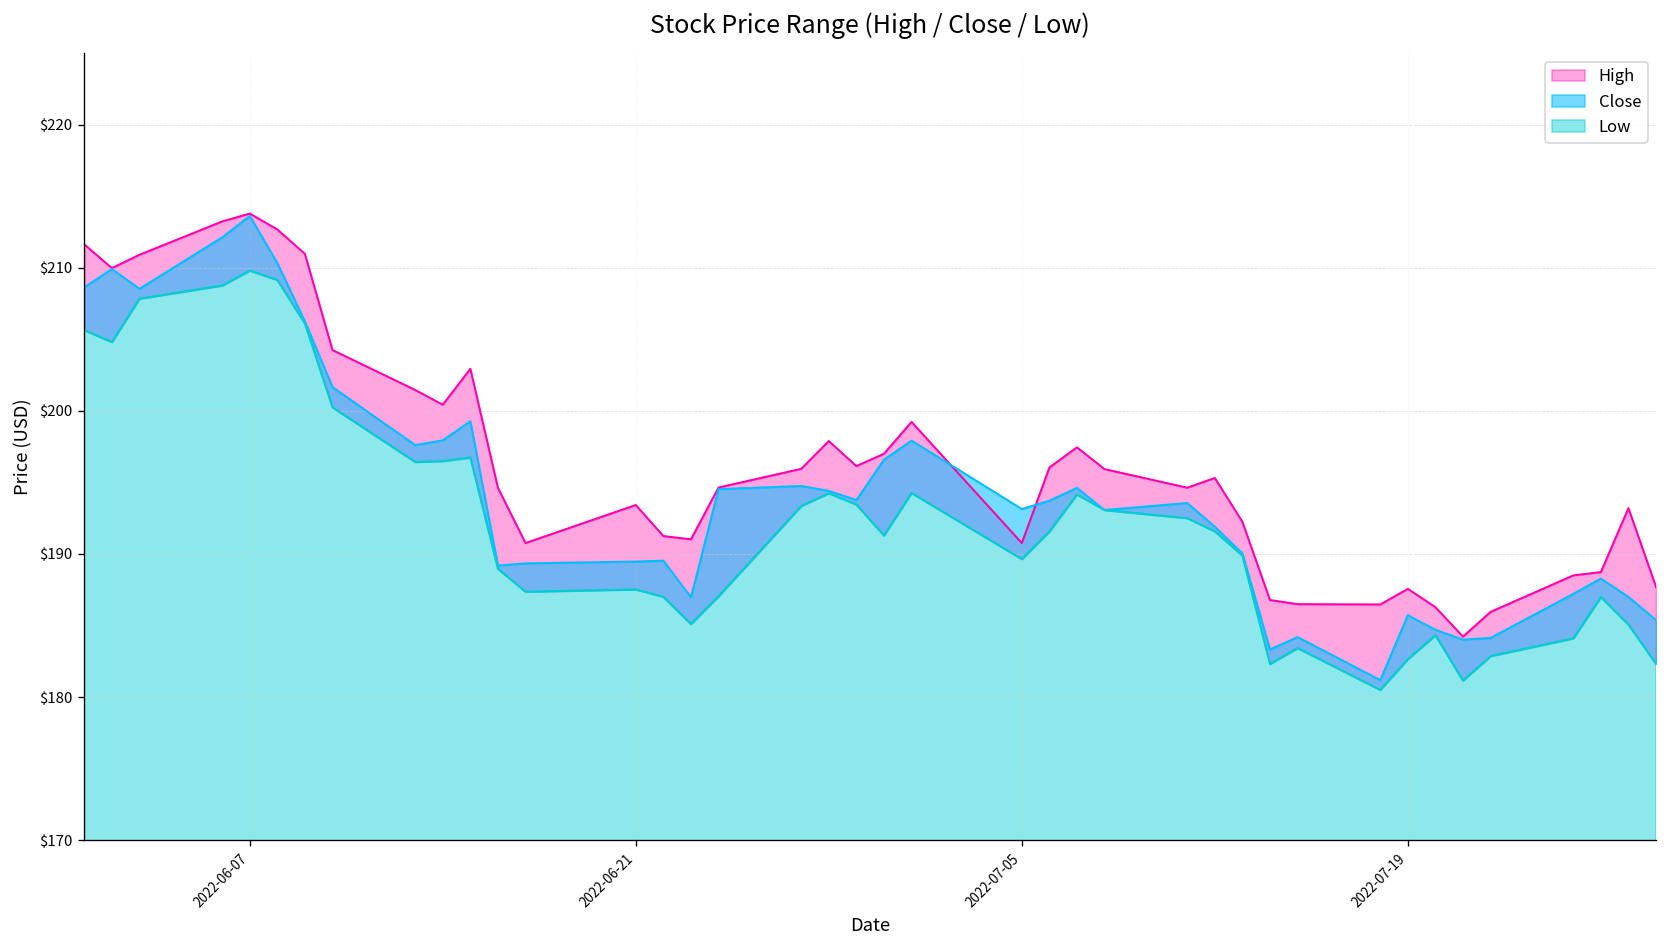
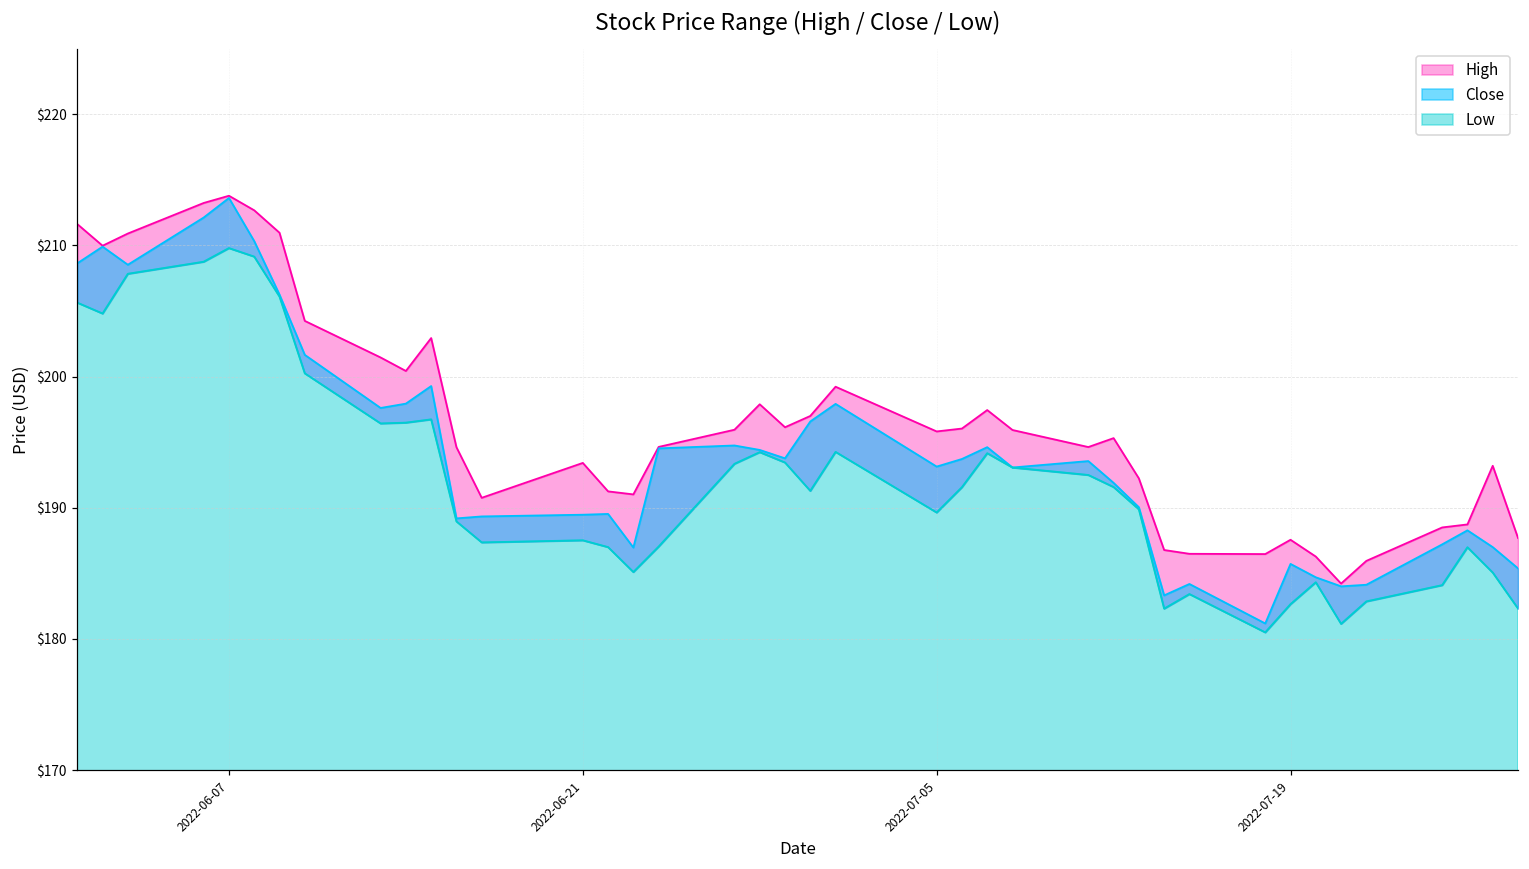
  {
    "High": {
      "2022-06-21": "$193.4",
-     "2022-07-05": "$190.8",
+     "2022-07-05": "$195.8",
      "2022-07-19": "$187.6"
    }
  }
